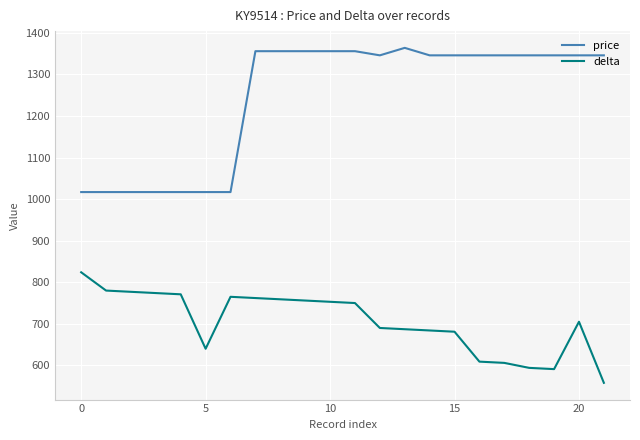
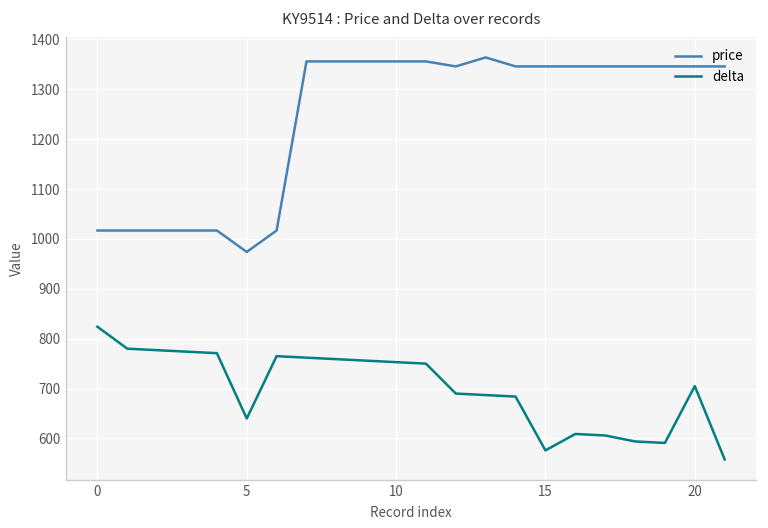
  {
    "price": {
      "0": 1020,
-     "5": 1020,
+     "5": 970,
      "10": 1360,
      "15": 1350,
      "20": 1350
    },
    "delta": {
      "0": 820,
      "5": 640,
      "10": 750,
-     "15": 680,
+     "15": 580,
      "20": 710
    }
  }
